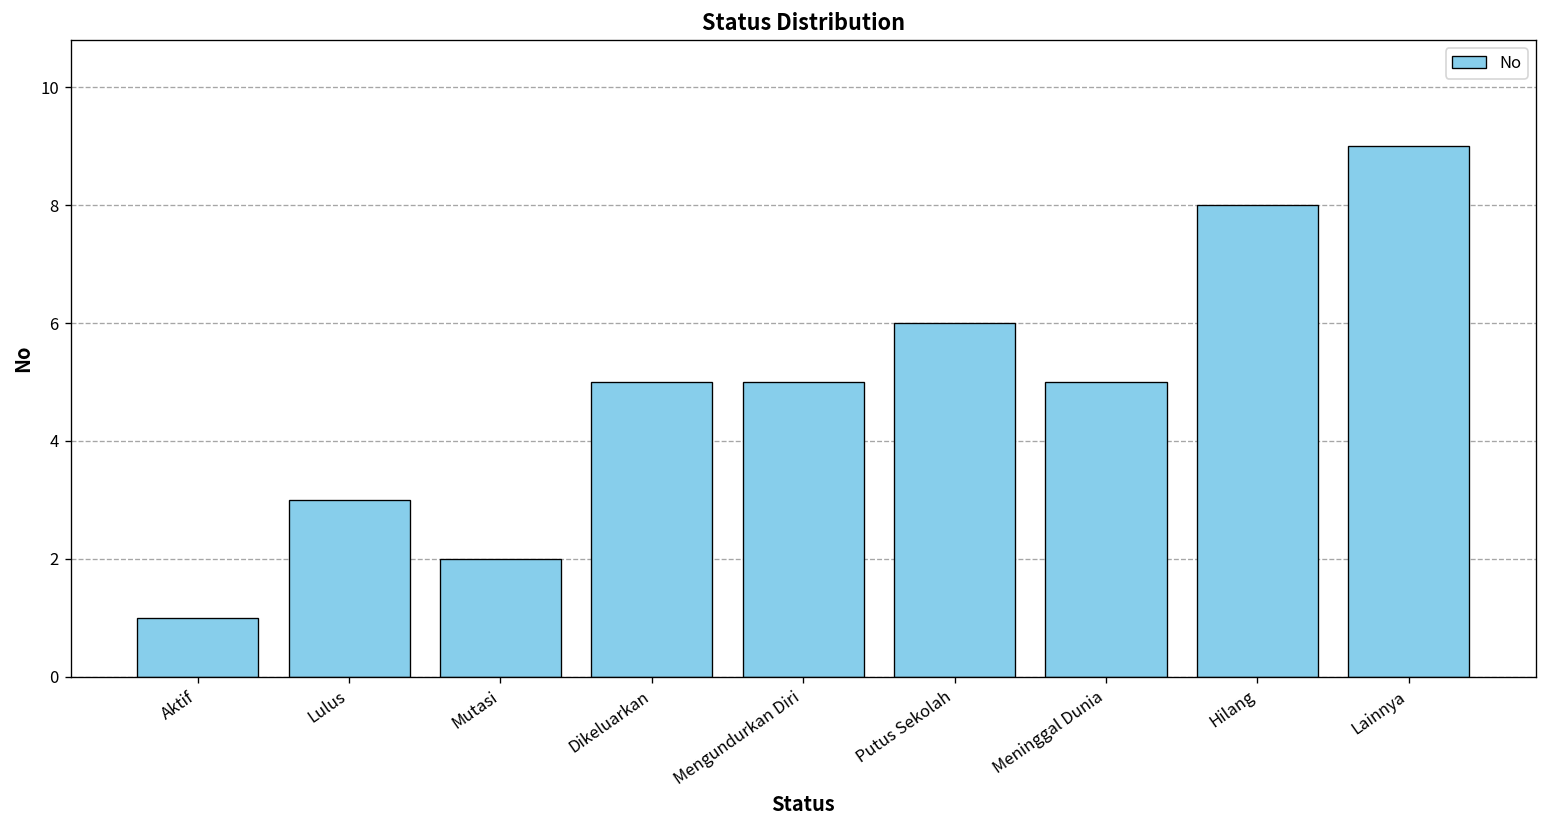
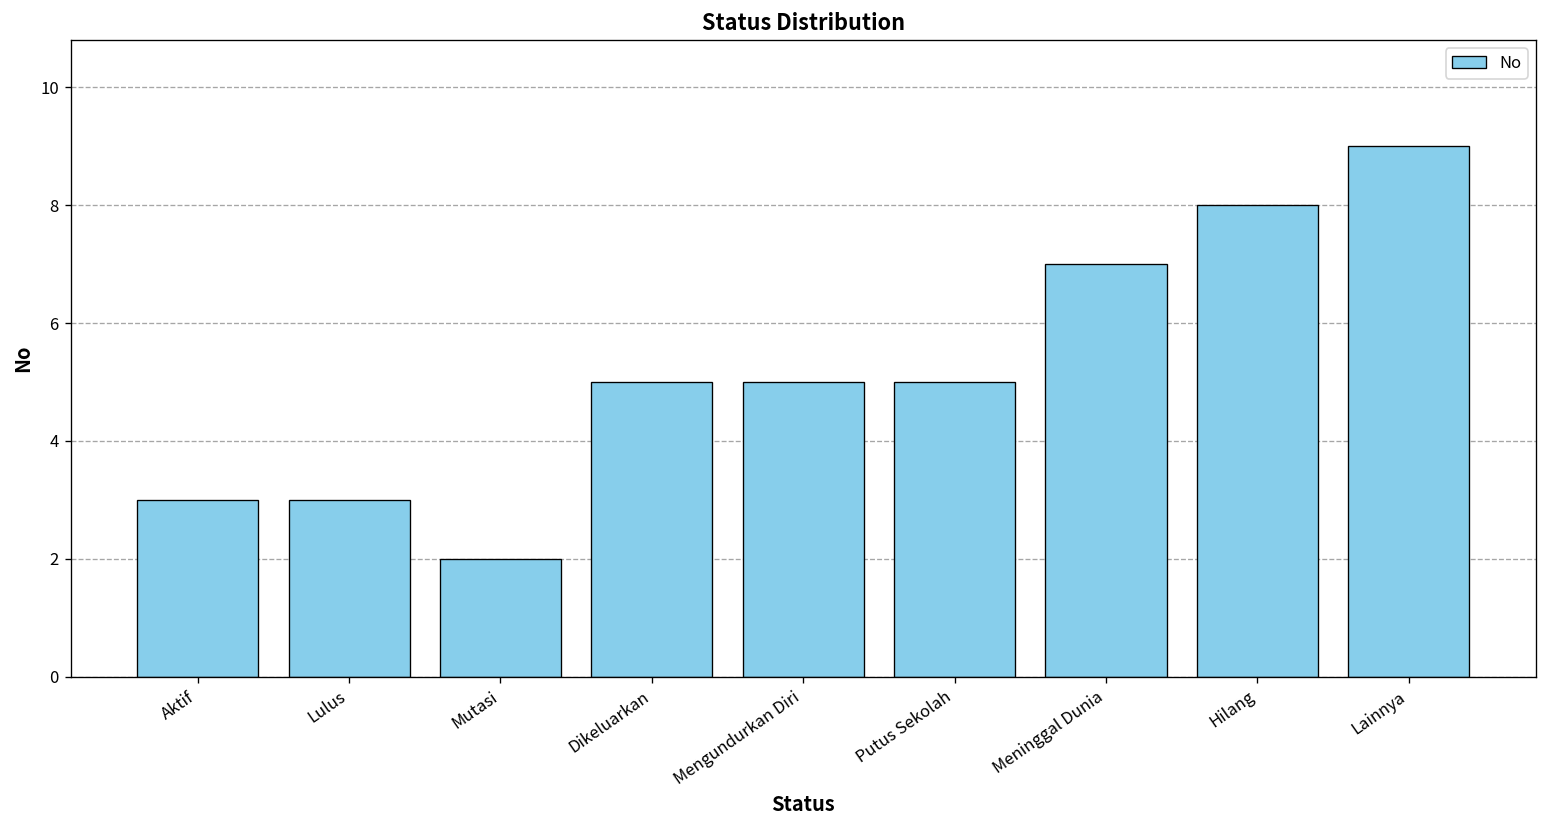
  {
-   "Aktif": 1,
+   "Aktif": 3,
    "Lulus": 3,
    "Mutasi": 2,
    "Dikeluarkan": 5,
    "Mengundurkan Diri": 5,
-   "Putus Sekolah": 6,
-   "Meninggal Dunia": 5,
+   "Putus Sekolah": 5,
+   "Meninggal Dunia": 7,
    "Hilang": 8,
    "Lainnya": 9
  }
